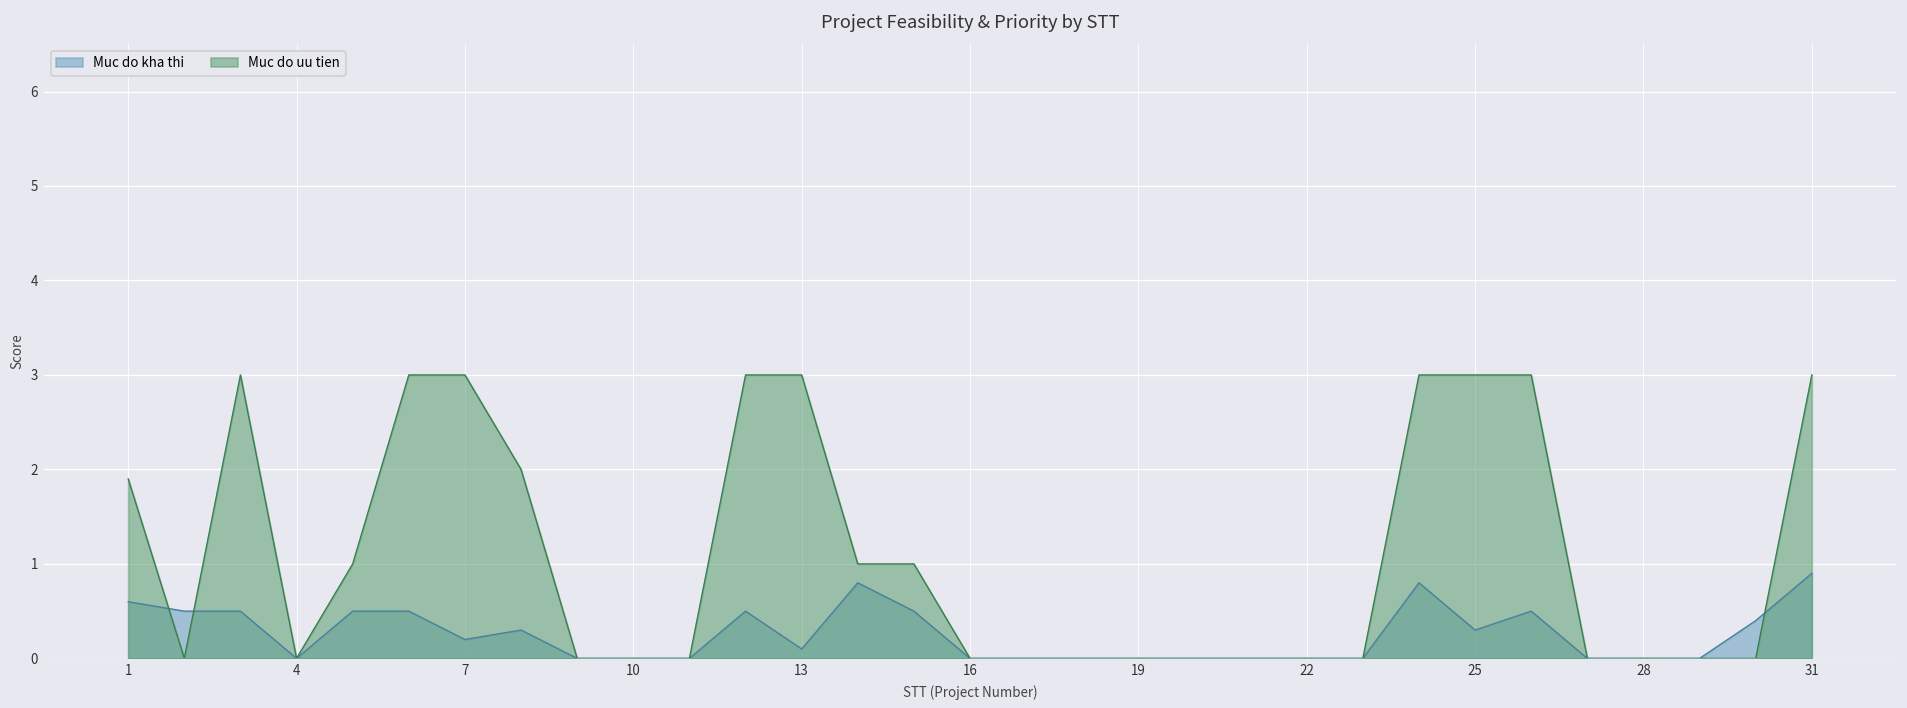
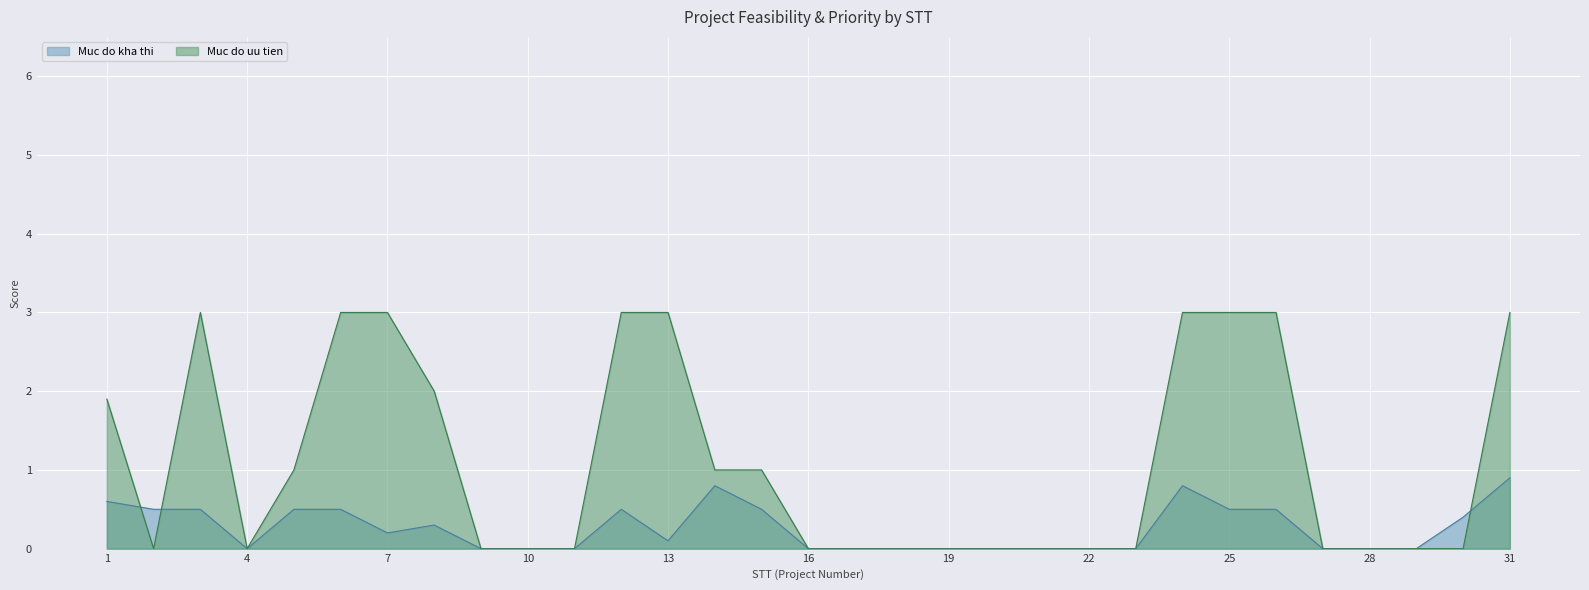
  {
    "Muc do kha thi": {
      "1": 0.6,
      "7": 0.2,
      "13": 0.1,
-     "25": 0.3,
+     "25": 0.5,
      "31": 0.9
    },
    "Muc do uu tien": {
      "1": 1.9,
      "7": 3.0,
      "13": 3.0,
      "25": 3.0,
      "31": 3.0
    }
  }
